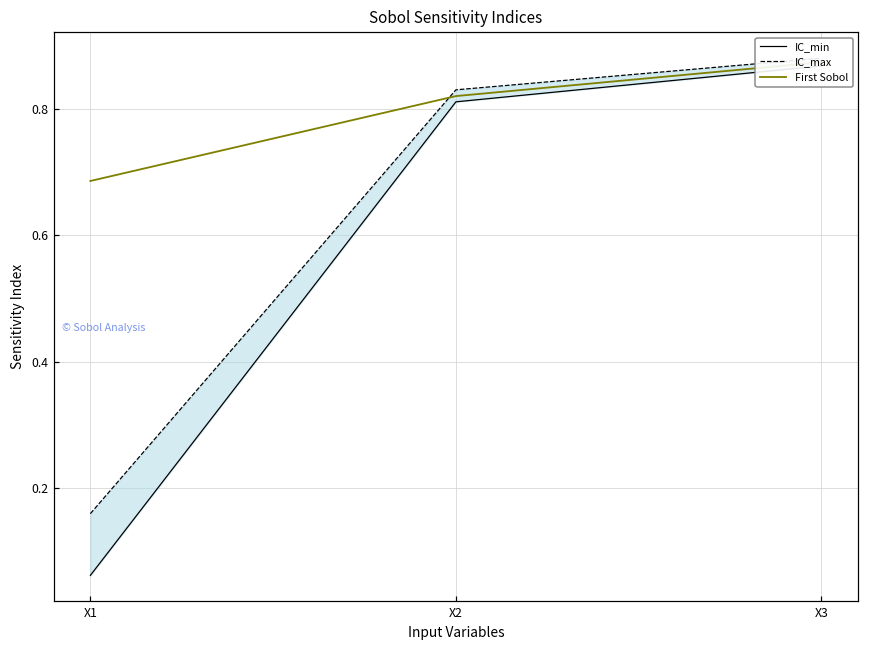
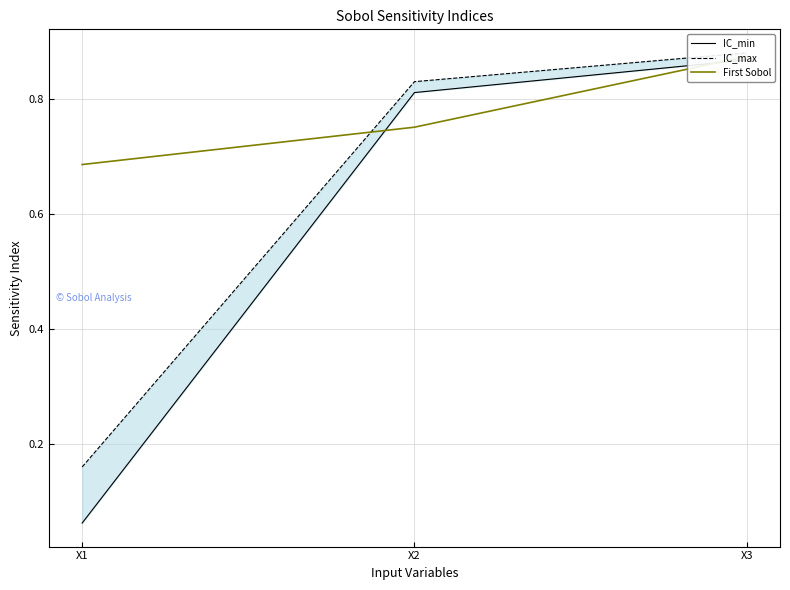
  {
    "First Sobol": {
      "X1": 0.69,
-     "X2": 0.82
+     "X2": 0.75
    }
  }
